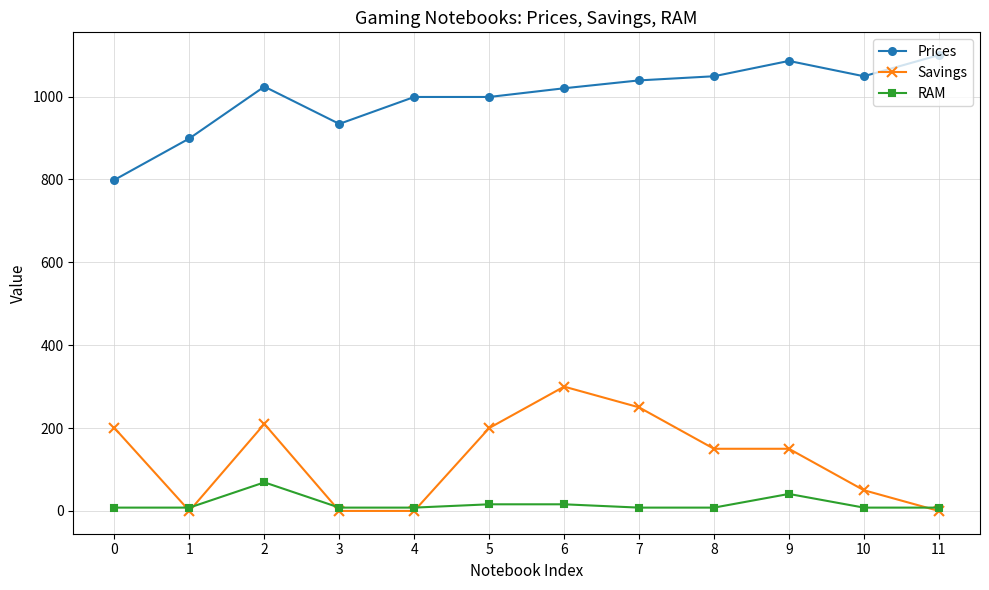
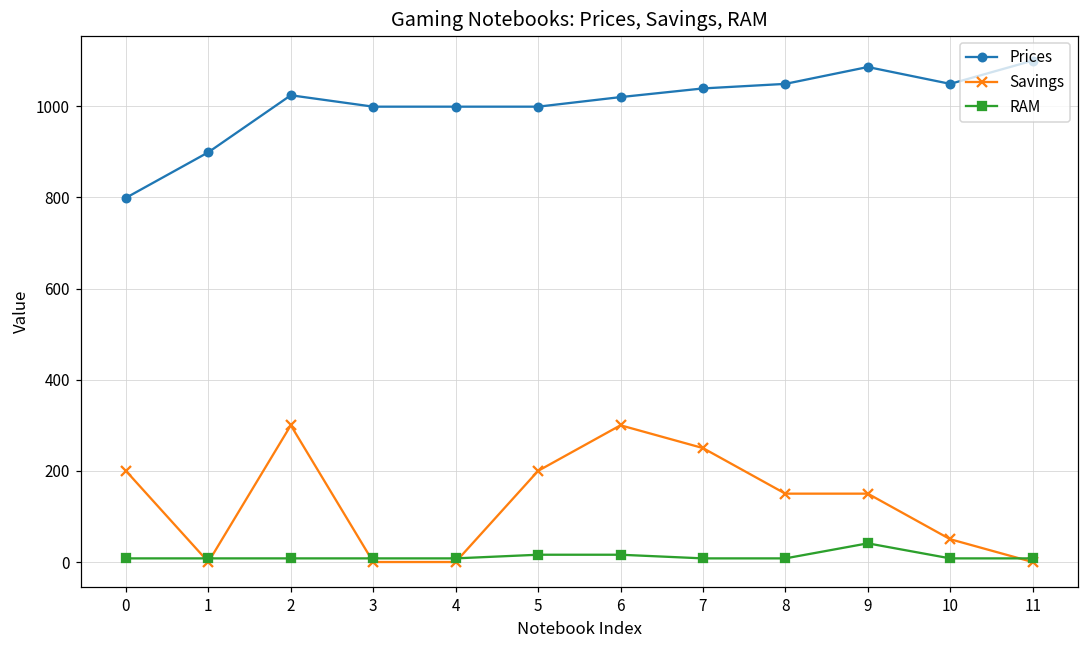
  {
    "Prices": {
      "0": 800,
      "1": 900,
      "2": 1020,
-     "3": 930,
+     "3": 1000,
      "4": 1000,
      "5": 1000,
      "6": 1020,
      "7": 1040,
      "8": 1050,
      "9": 1090,
      "10": 1050
    },
    "Savings": {
      "0": 200,
      "1": 0,
-     "2": 210,
+     "2": 300,
      "3": 0,
      "4": 0,
      "5": 200,
      "6": 300,
      "7": 250,
      "8": 150,
      "9": 150,
      "10": 50,
      "11": 0
    },
    "RAM": {
      "0": 10,
      "1": 10,
-     "2": 70,
+     "2": 10,
      "3": 10,
      "4": 10,
      "5": 20,
      "6": 20,
      "7": 10,
      "8": 10,
      "9": 40,
      "10": 10,
      "11": 10
    }
  }
